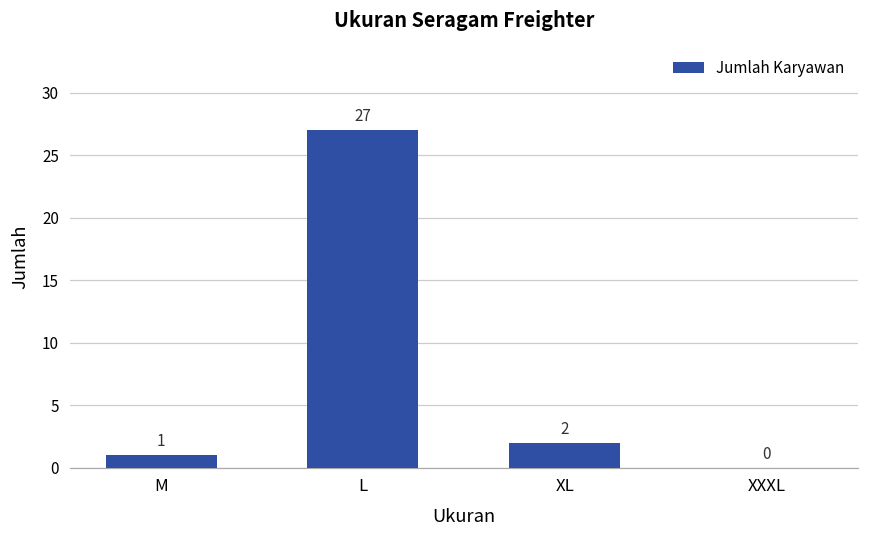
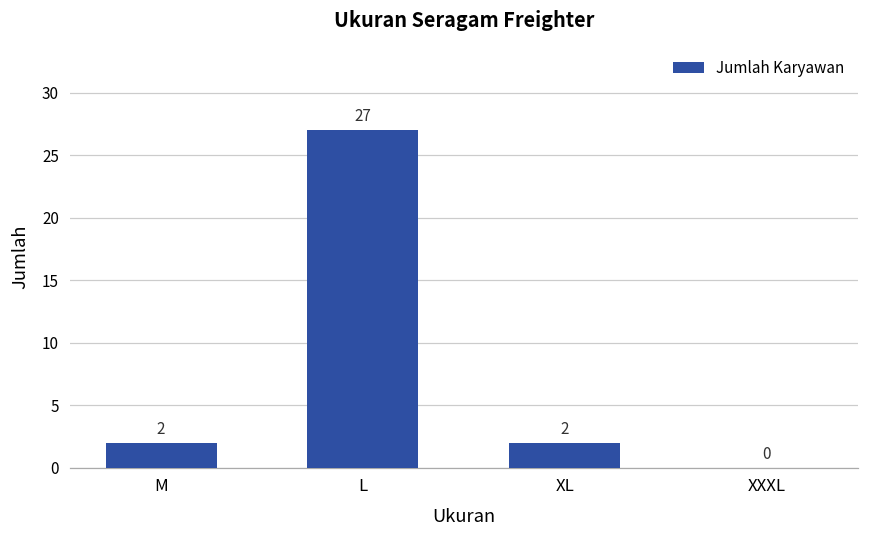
  {
-   "M": 1,
+   "M": 2,
    "L": 27,
    "XL": 2,
    "XXXL": 0
  }
